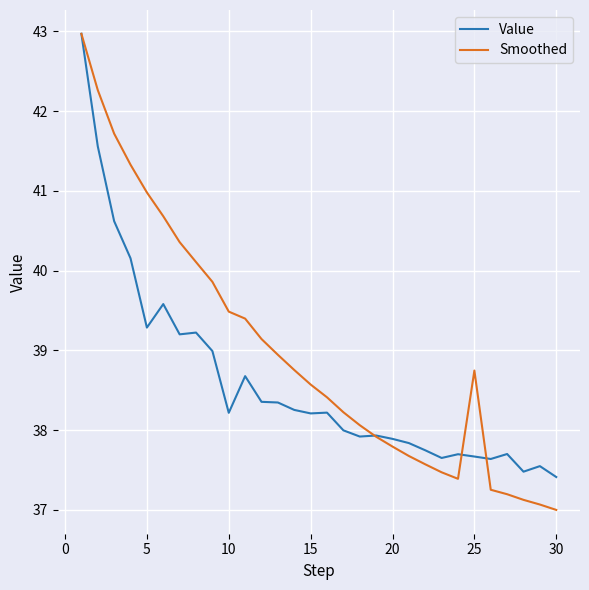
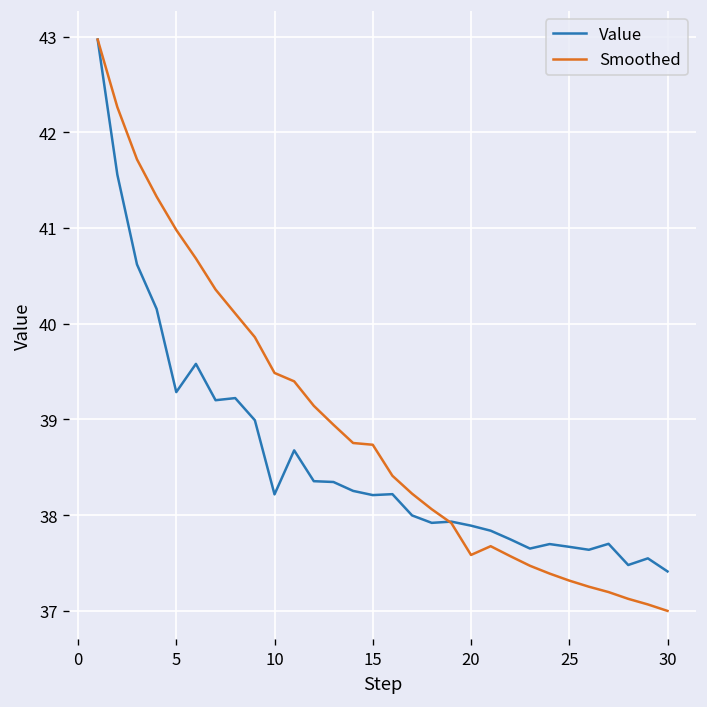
  {
    "Value": {
      "5": 39.3,
      "10": 38.2,
      "15": 38.2,
      "20": 37.9,
      "25": 37.7,
      "30": 37.4
    },
    "Smoothed": {
      "5": 41.0,
      "10": 39.5,
-     "15": 38.6,
-     "20": 37.8,
-     "25": 38.7,
+     "15": 38.7,
+     "20": 37.6,
+     "25": 37.3,
      "30": 37.0
    }
  }
